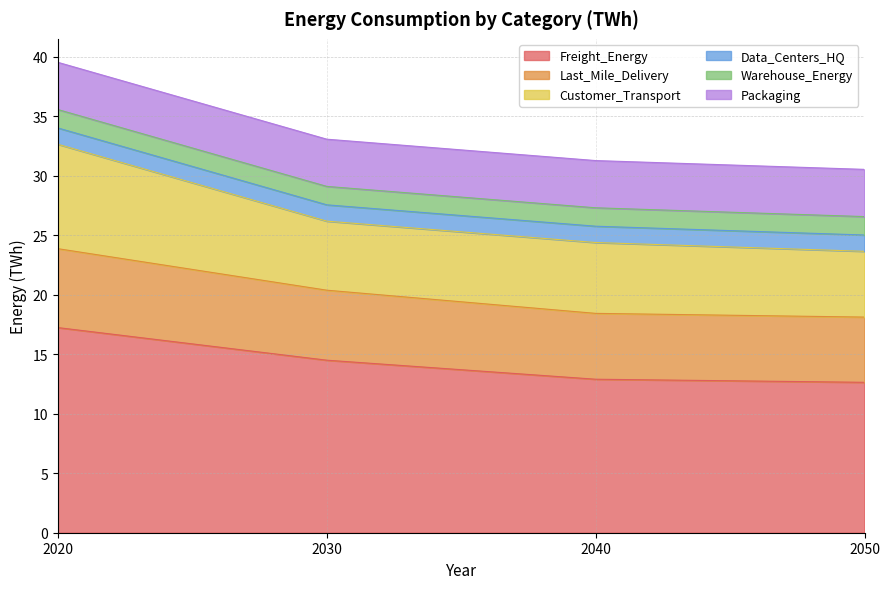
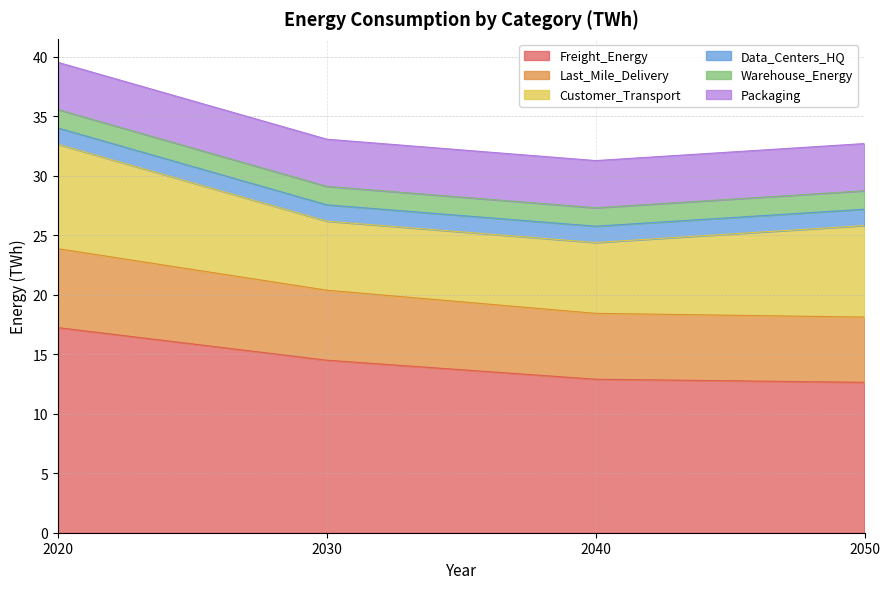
  {
    "Customer_Transport": {
      "2020": 8.8,
      "2030": 5.8,
      "2040": 6.0,
-     "2050": 5.5
+     "2050": 7.7
    },
    "Data_Centers_HQ": {
      "2020": 1.4,
      "2030": 1.4,
      "2040": 1.4,
      "2050": 1.4
    },
    "Warehouse_Energy": {
      "2020": 1.5,
      "2030": 1.5,
      "2040": 1.5,
      "2050": 1.5
    },
    "Packaging": {
      "2020": 4.0,
      "2030": 4.0,
      "2040": 4.0,
      "2050": 4.0
    }
  }
